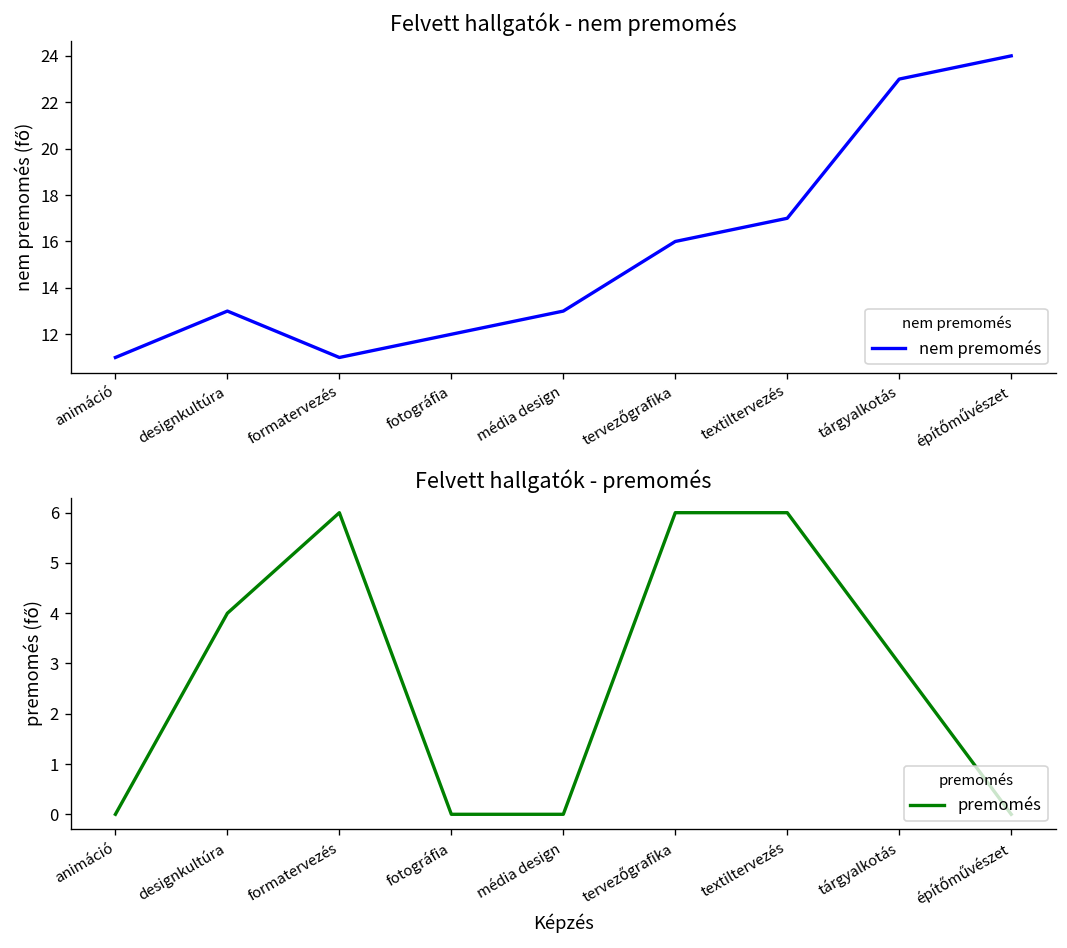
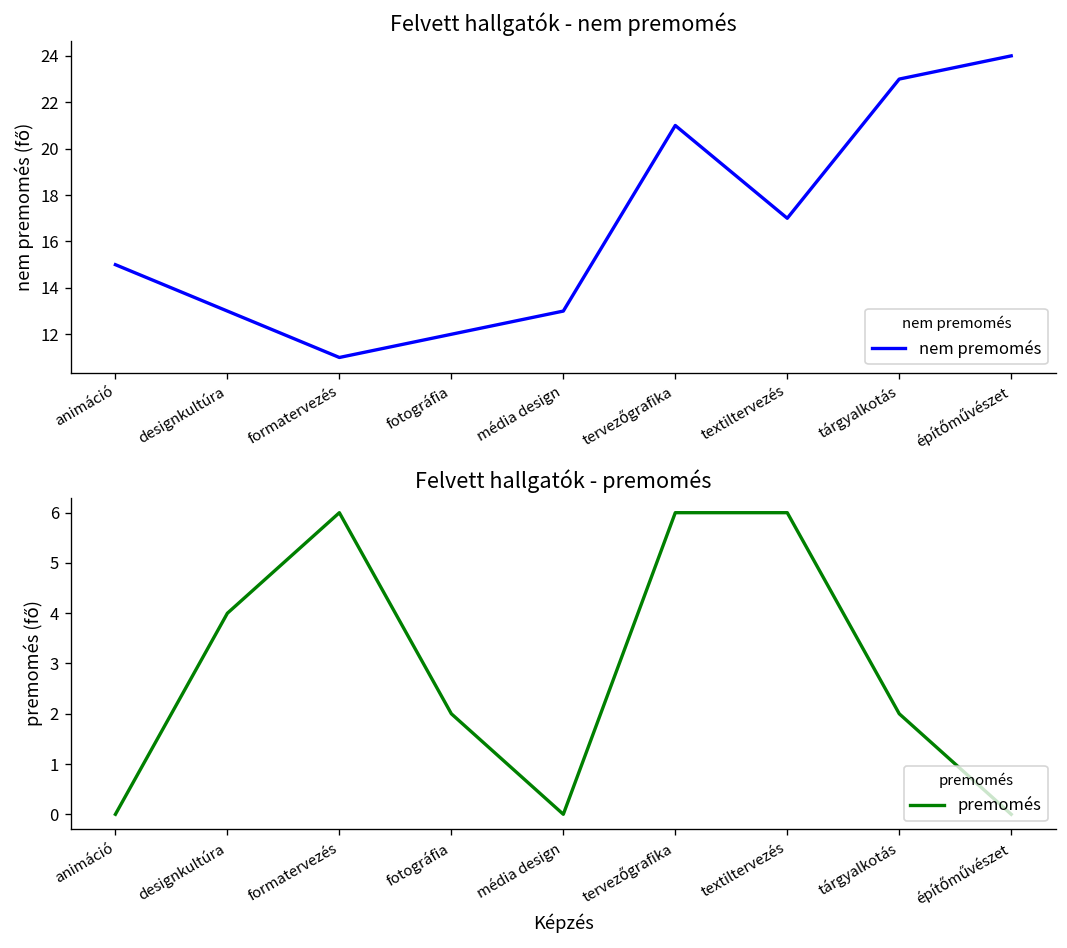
  {
    "Felvett hallgatók - nem premomés": {
-     "animáció": 11,
+     "animáció": 15,
      "designkultúra": 13,
      "formatervezés": 11,
      "fotográfia": 12,
      "média design": 13,
-     "tervezőgrafika": 16,
+     "tervezőgrafika": 21,
      "textiltervezés": 17,
      "tárgyalkotás": 23,
      "építőművészet": 24
    },
    "Felvett hallgatók - premomés": {
      "animáció": 0,
      "designkultúra": 4,
      "formatervezés": 6,
-     "fotográfia": 0,
+     "fotográfia": 2,
      "média design": 0,
      "tervezőgrafika": 6,
      "textiltervezés": 6,
-     "tárgyalkotás": 3
+     "tárgyalkotás": 2
    }
  }
